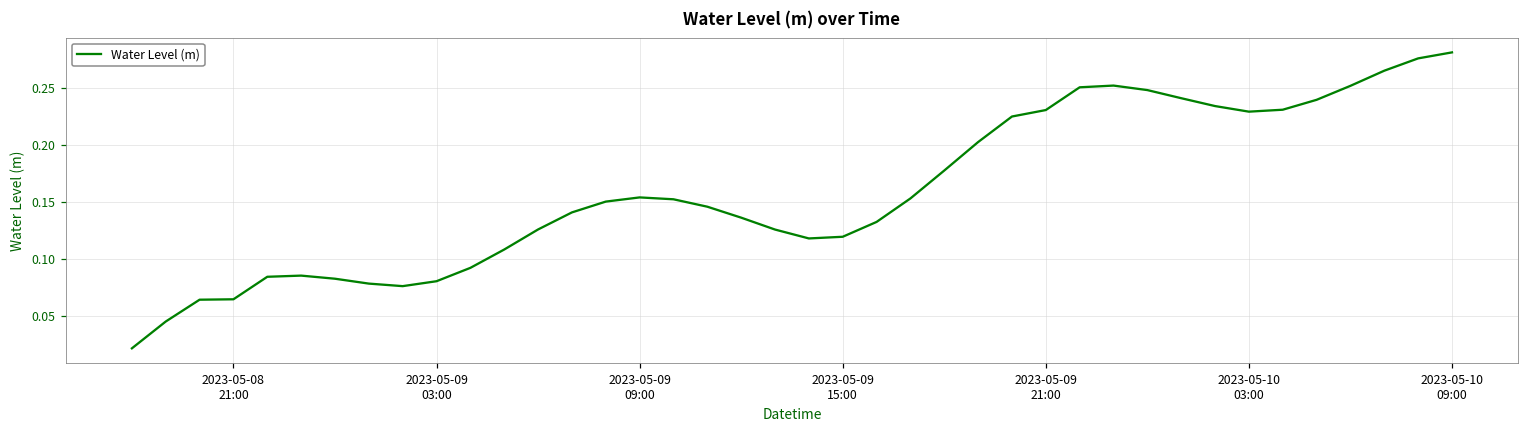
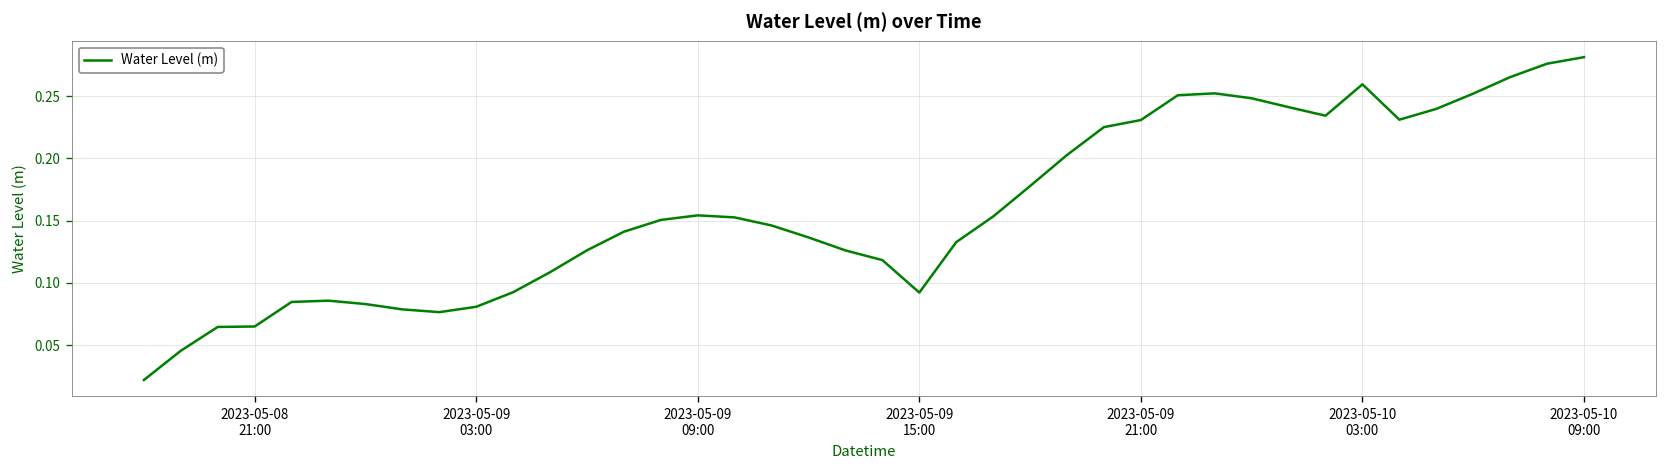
  {
    "2023-05-08 21:00": 0.065,
    "2023-05-09 03:00": 0.081,
    "2023-05-09 09:00": 0.154,
-   "2023-05-09 15:00": 0.120,
+   "2023-05-09 15:00": 0.092,
    "2023-05-09 21:00": 0.231,
-   "2023-05-10 03:00": 0.229,
+   "2023-05-10 03:00": 0.259,
    "2023-05-10 09:00": 0.281
  }
